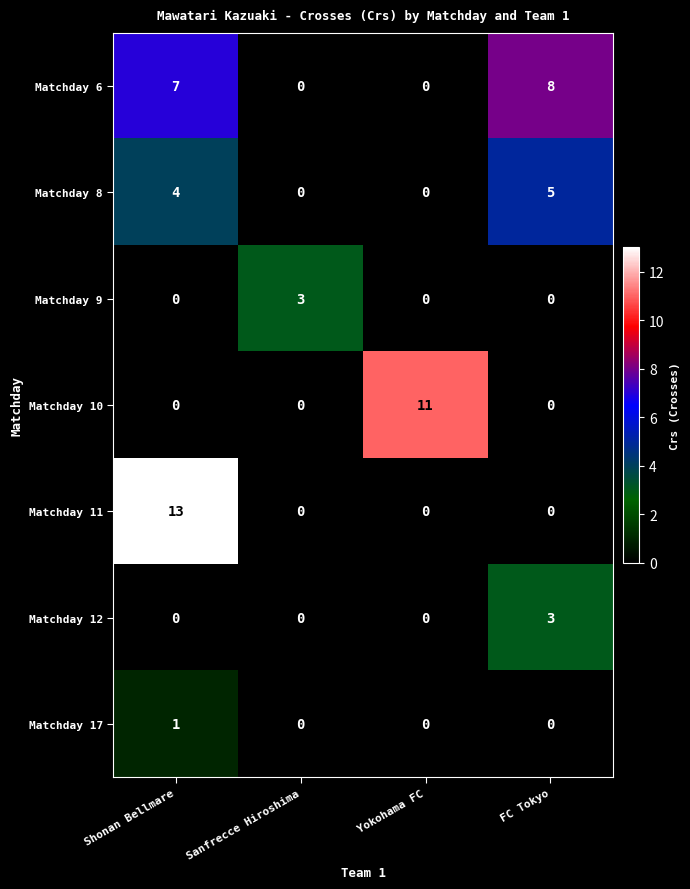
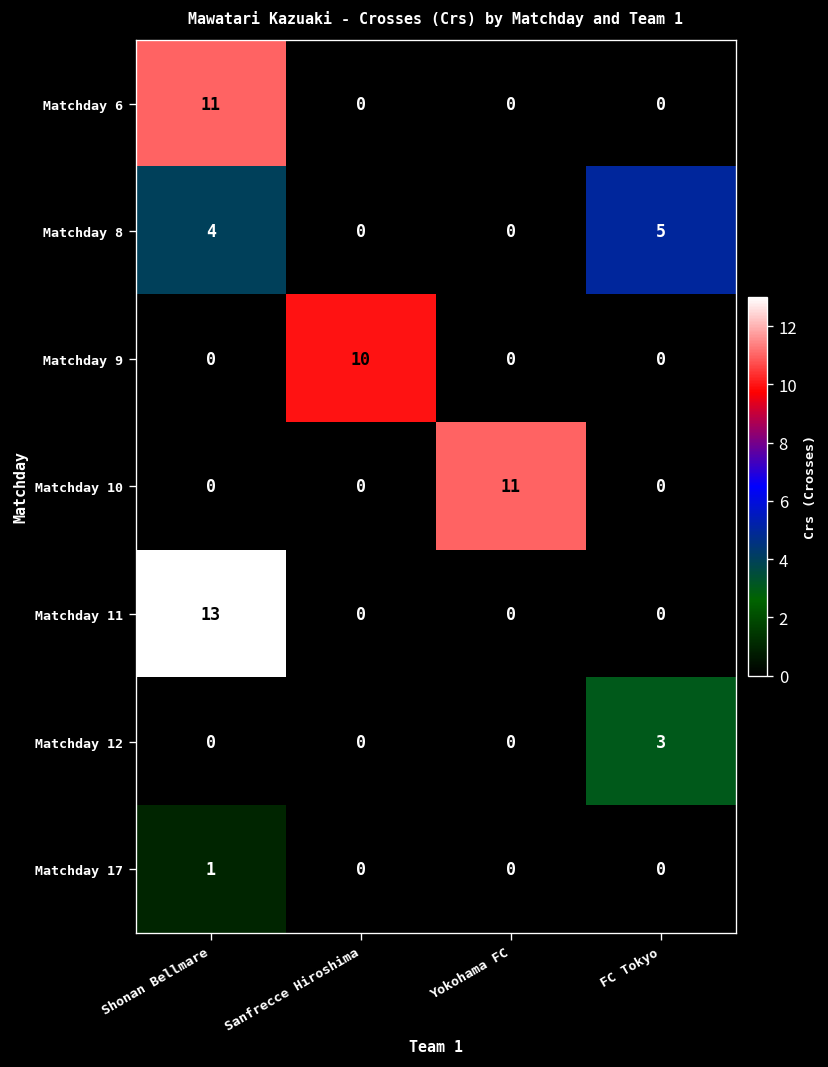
  {
    "Matchday 6": {
-     "Shonan Bellmare": 7,
+     "Shonan Bellmare": 11,
      "Sanfrecce Hiroshima": 0,
      "Yokohama FC": 0,
-     "FC Tokyo": 8
+     "FC Tokyo": 0
    },
    "Matchday 8": {
      "Shonan Bellmare": 4,
      "Sanfrecce Hiroshima": 0,
      "Yokohama FC": 0,
      "FC Tokyo": 5
    },
    "Matchday 9": {
      "Shonan Bellmare": 0,
-     "Sanfrecce Hiroshima": 3,
+     "Sanfrecce Hiroshima": 10,
      "Yokohama FC": 0,
      "FC Tokyo": 0
    },
    "Matchday 10": {
      "Shonan Bellmare": 0,
      "Sanfrecce Hiroshima": 0,
      "Yokohama FC": 11,
      "FC Tokyo": 0
    },
    "Matchday 11": {
      "Shonan Bellmare": 13,
      "Sanfrecce Hiroshima": 0,
      "Yokohama FC": 0,
      "FC Tokyo": 0
    },
    "Matchday 12": {
      "Shonan Bellmare": 0,
      "Sanfrecce Hiroshima": 0,
      "Yokohama FC": 0,
      "FC Tokyo": 3
    },
    "Matchday 17": {
      "Shonan Bellmare": 1,
      "Sanfrecce Hiroshima": 0,
      "Yokohama FC": 0,
      "FC Tokyo": 0
    }
  }
